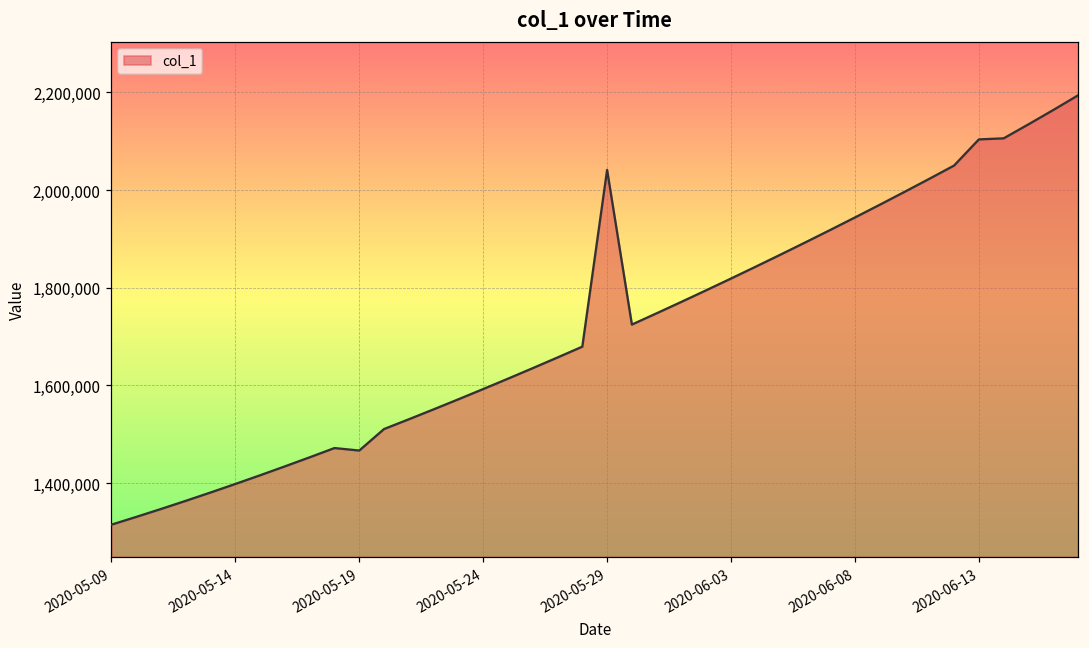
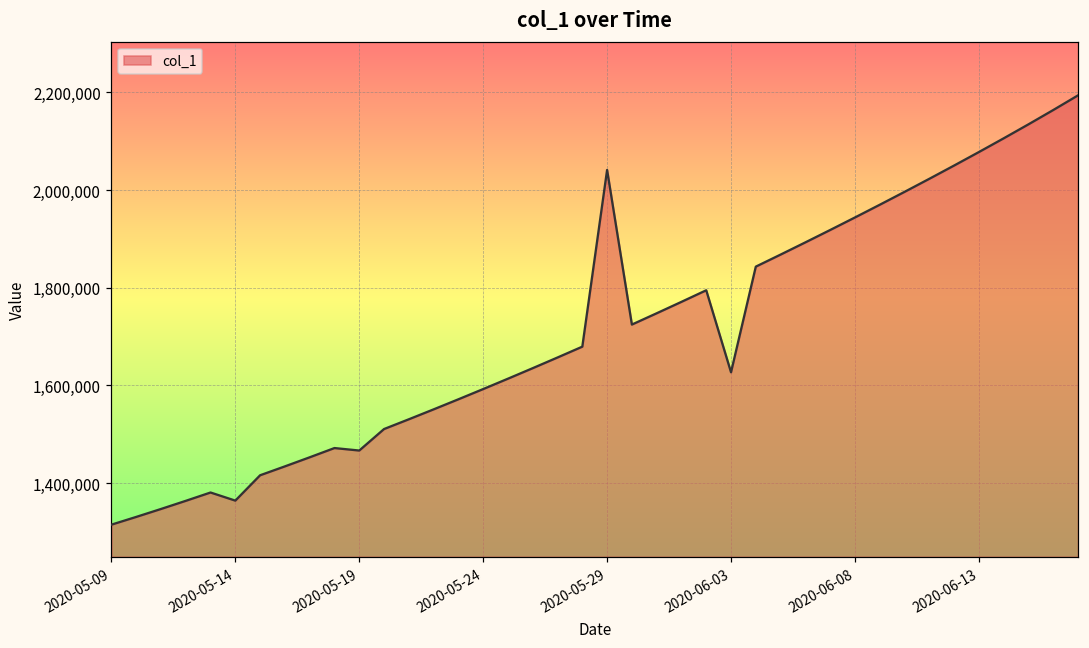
  {
    "2020-05-09": "1,320,000",
-   "2020-05-14": "1,400,000",
+   "2020-05-14": "1,360,000",
    "2020-05-19": "1,470,000",
    "2020-05-24": "1,590,000",
    "2020-05-29": "2,040,000",
-   "2020-06-03": "1,820,000",
+   "2020-06-03": "1,630,000",
    "2020-06-08": "1,940,000",
-   "2020-06-13": "2,100,000"
+   "2020-06-13": "2,080,000"
  }
